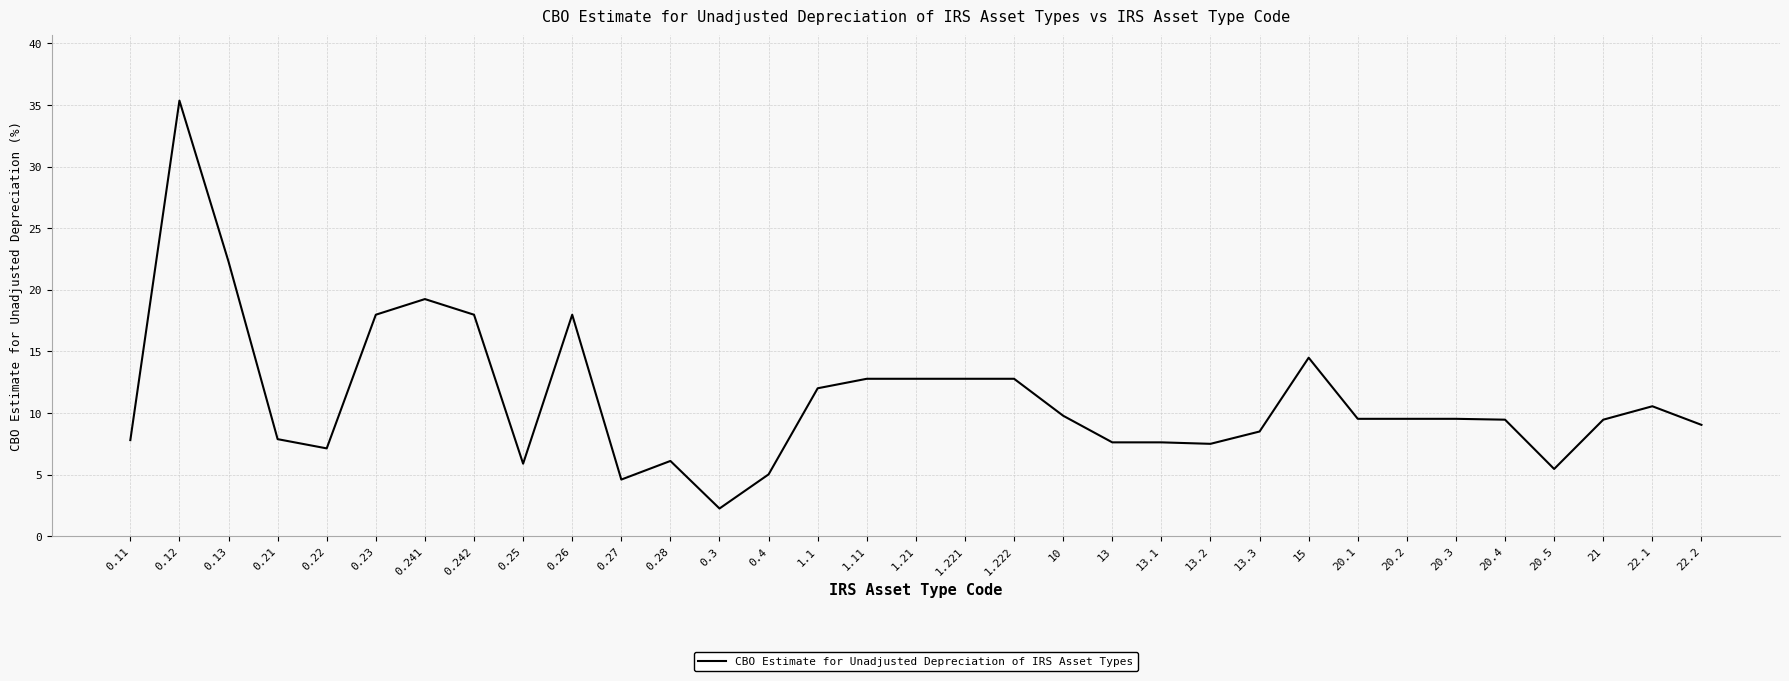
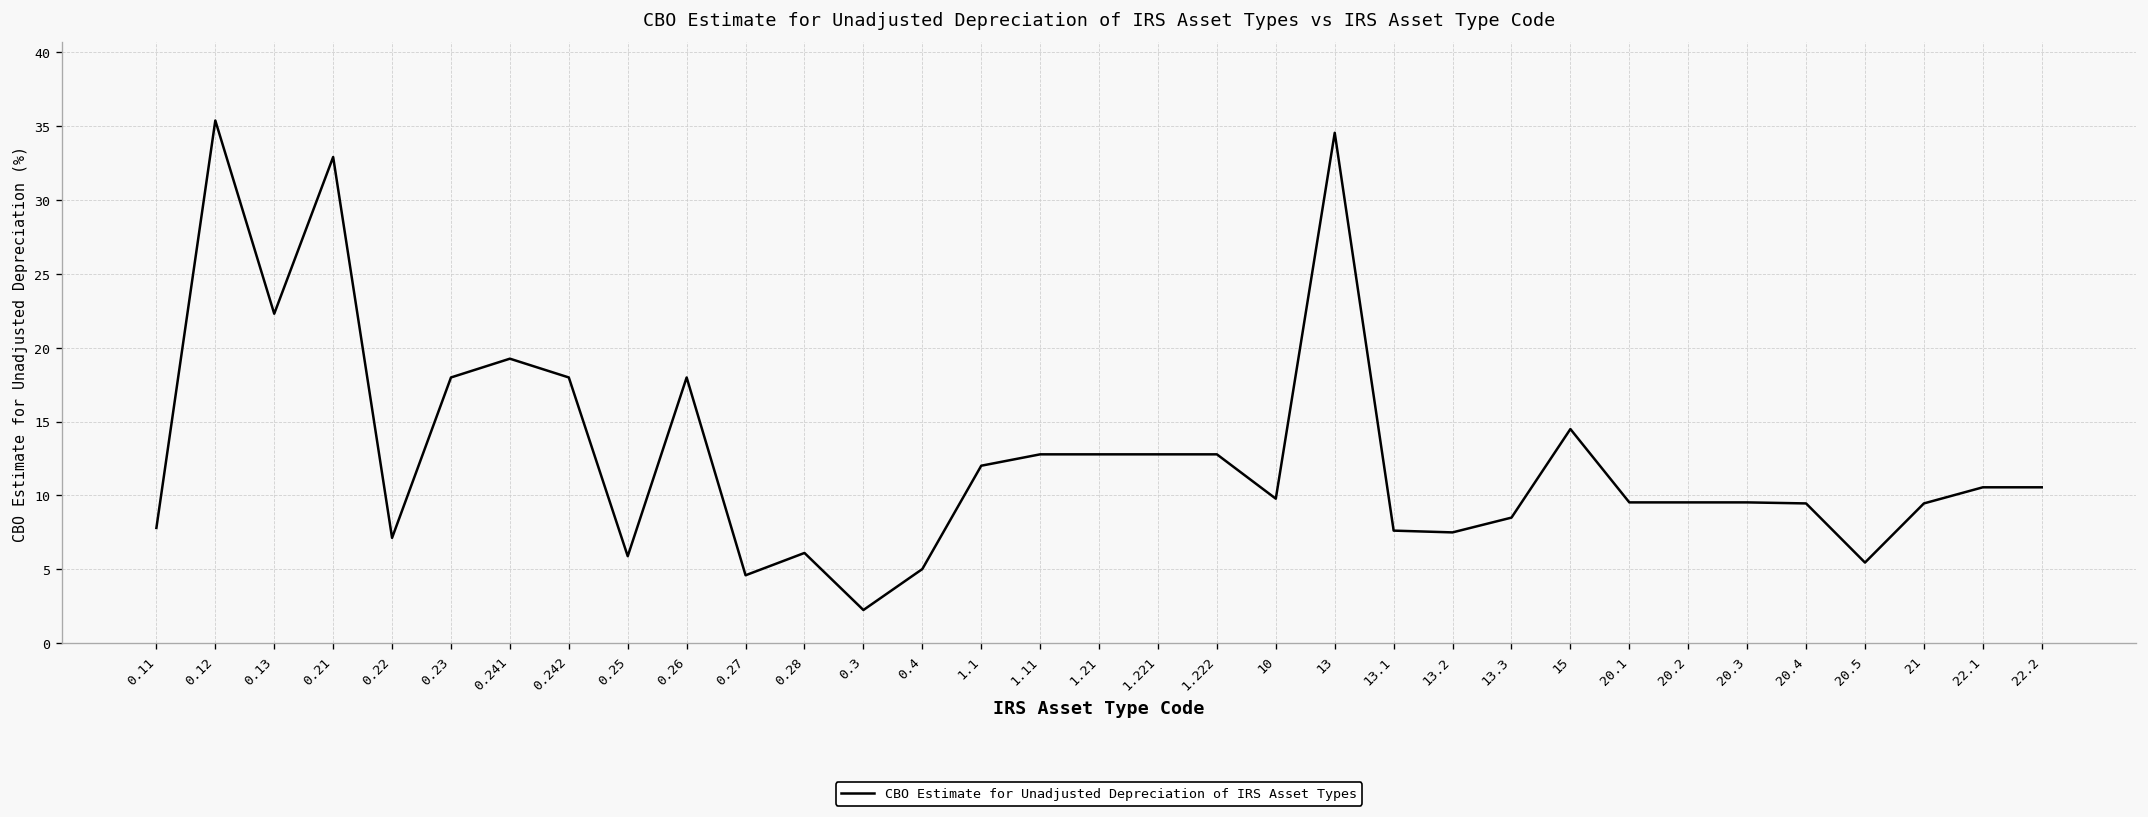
  {
    "0.11": 7.8,
    "0.12": 35.4,
    "0.13": 22.3,
-   "0.21": 7.9,
+   "0.21": 32.9,
    "0.22": 7.1,
    "0.23": 18.0,
    "0.241": 19.3,
    "0.242": 18.0,
    "0.25": 5.9,
    "0.26": 18.0,
    "0.27": 4.6,
    "0.28": 6.1,
    "0.3": 2.3,
    "0.4": 5.0,
    "1.1": 12.0,
    "1.11": 12.8,
    "1.21": 12.8,
    "1.221": 12.8,
    "1.222": 12.8,
    "10": 9.8,
-   "13": 7.6,
+   "13": 34.5,
    "13.1": 7.6,
    "13.2": 7.5,
    "13.3": 8.5,
    "15": 14.5,
    "20.1": 9.5,
    "20.2": 9.5,
    "20.3": 9.5,
    "20.4": 9.5,
    "20.5": 5.5,
    "21": 9.5,
    "22.1": 10.6,
-   "22.2": 9.0
+   "22.2": 10.6
  }
